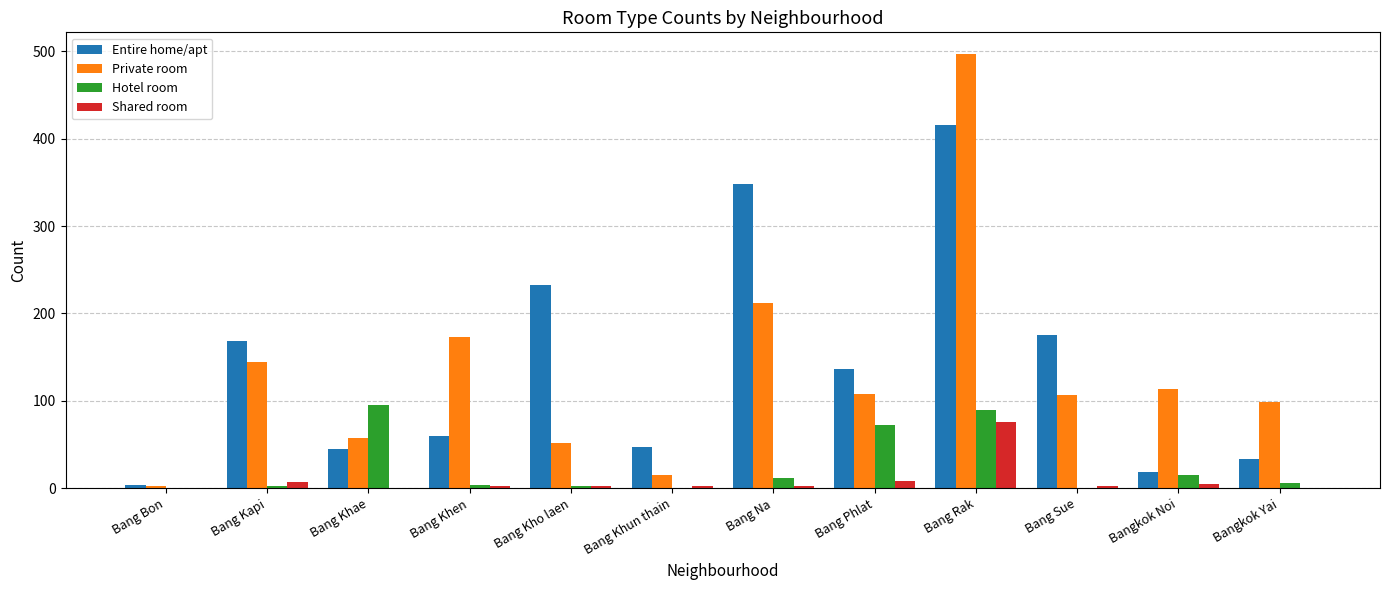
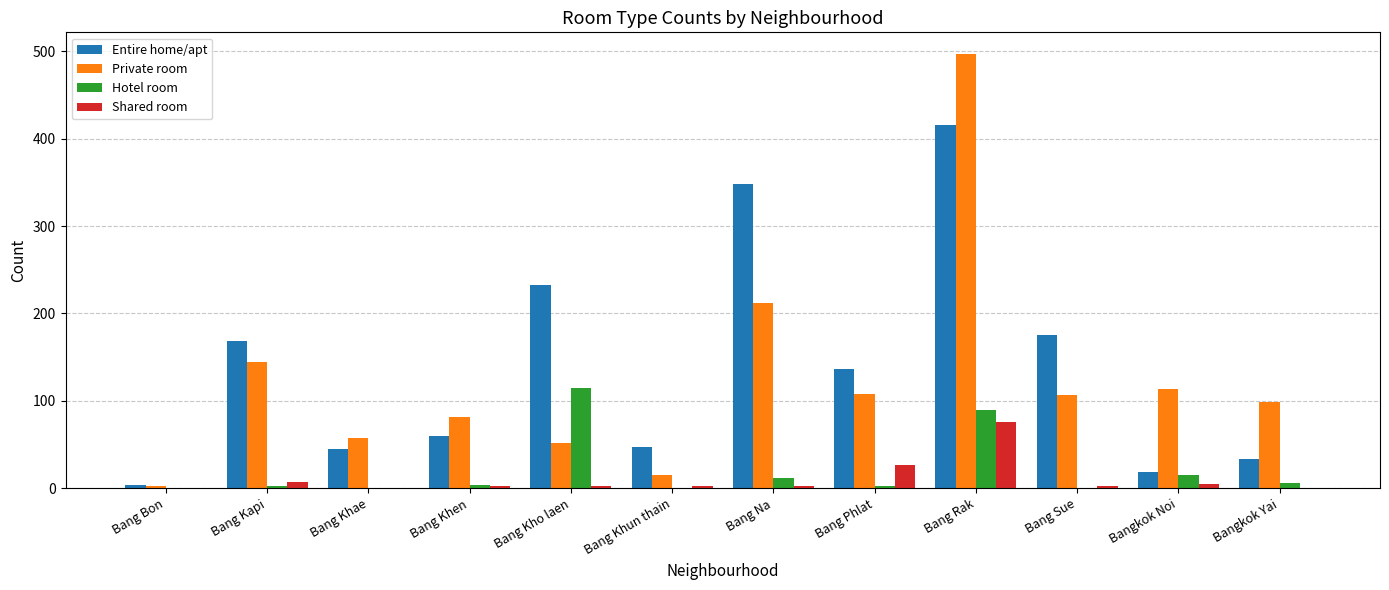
  {
    "Entire home/apt": {
      "Bang Bon": 0,
      "Bang Kapi": 170,
      "Bang Khae": 50,
      "Bang Khen": 60,
      "Bang Kho laen": 230,
      "Bang Khun thain": 50,
      "Bang Na": 350,
      "Bang Phlat": 140,
      "Bang Rak": 420,
      "Bang Sue": 180,
      "Bangkok Noi": 20,
      "Bangkok Yai": 30
    },
    "Private room": {
      "Bang Bon": 0,
      "Bang Kapi": 140,
      "Bang Khae": 60,
-     "Bang Khen": 170,
+     "Bang Khen": 80,
      "Bang Kho laen": 50,
      "Bang Khun thain": 20,
      "Bang Na": 210,
      "Bang Phlat": 110,
      "Bang Rak": 500,
      "Bang Sue": 110,
      "Bangkok Noi": 110,
      "Bangkok Yai": 100
    },
    "Hotel room": {
      "Bang Bon": 0,
      "Bang Kapi": 0,
-     "Bang Khae": 100,
+     "Bang Khae": 0,
      "Bang Khen": 0,
-     "Bang Kho laen": 0,
+     "Bang Kho laen": 120,
      "Bang Khun thain": 0,
      "Bang Na": 10,
-     "Bang Phlat": 70,
+     "Bang Phlat": 0,
      "Bang Rak": 90,
      "Bang Sue": 0,
      "Bangkok Noi": 20,
      "Bangkok Yai": 10
    },
    "Shared room": {
      "Bang Bon": 0,
      "Bang Kapi": 10,
      "Bang Khae": 0,
      "Bang Khun thain": 0,
      "Bang Na": 0,
-     "Bang Phlat": 10,
+     "Bang Phlat": 30,
      "Bang Rak": 80,
      "Bang Sue": 0,
      "Bangkok Noi": 10,
      "Bangkok Yai": 0
    }
  }
